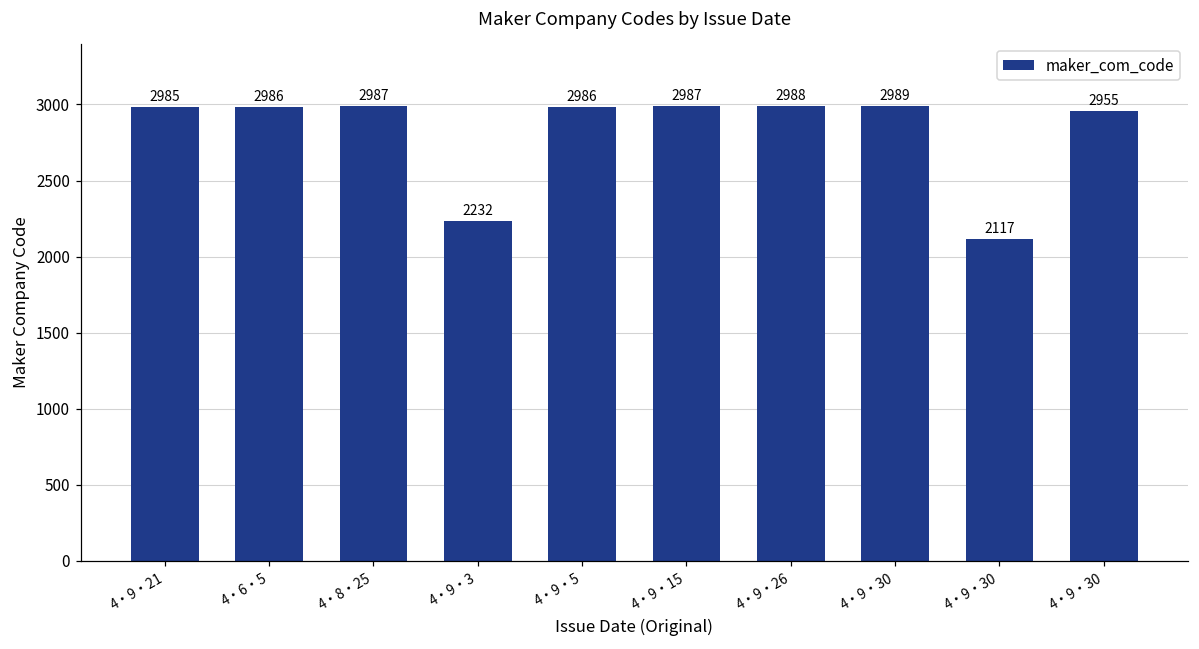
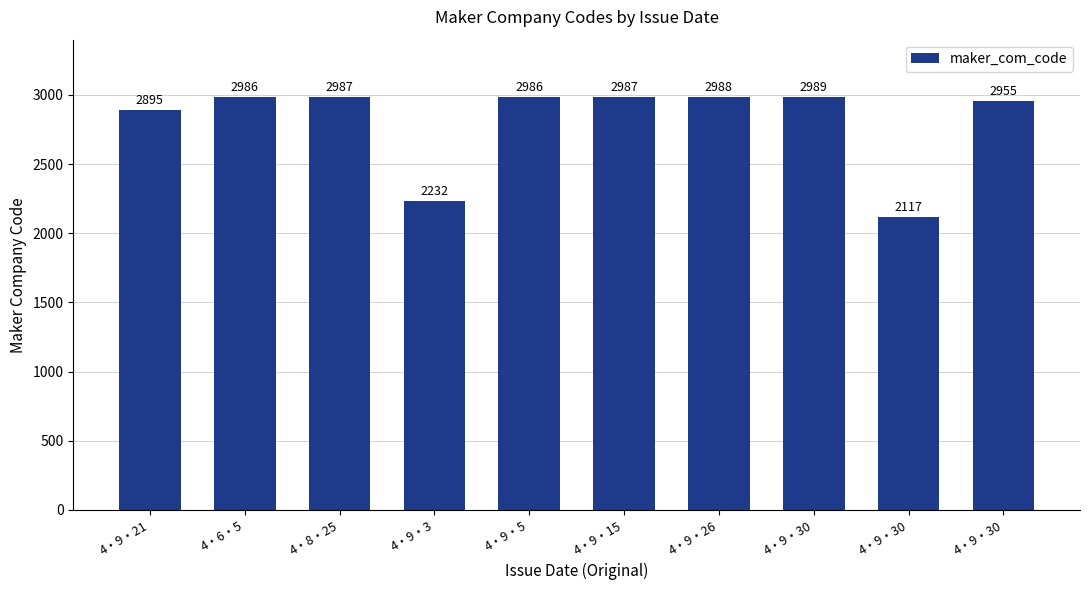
  {
-   "4・9・21": 2985,
+   "4・9・21": 2895,
    "4・6・5": 2986,
    "4・8・25": 2987,
    "4・9・3": 2232,
    "4・9・5": 2986,
    "4・9・15": 2987,
    "4・9・26": 2988
  }
